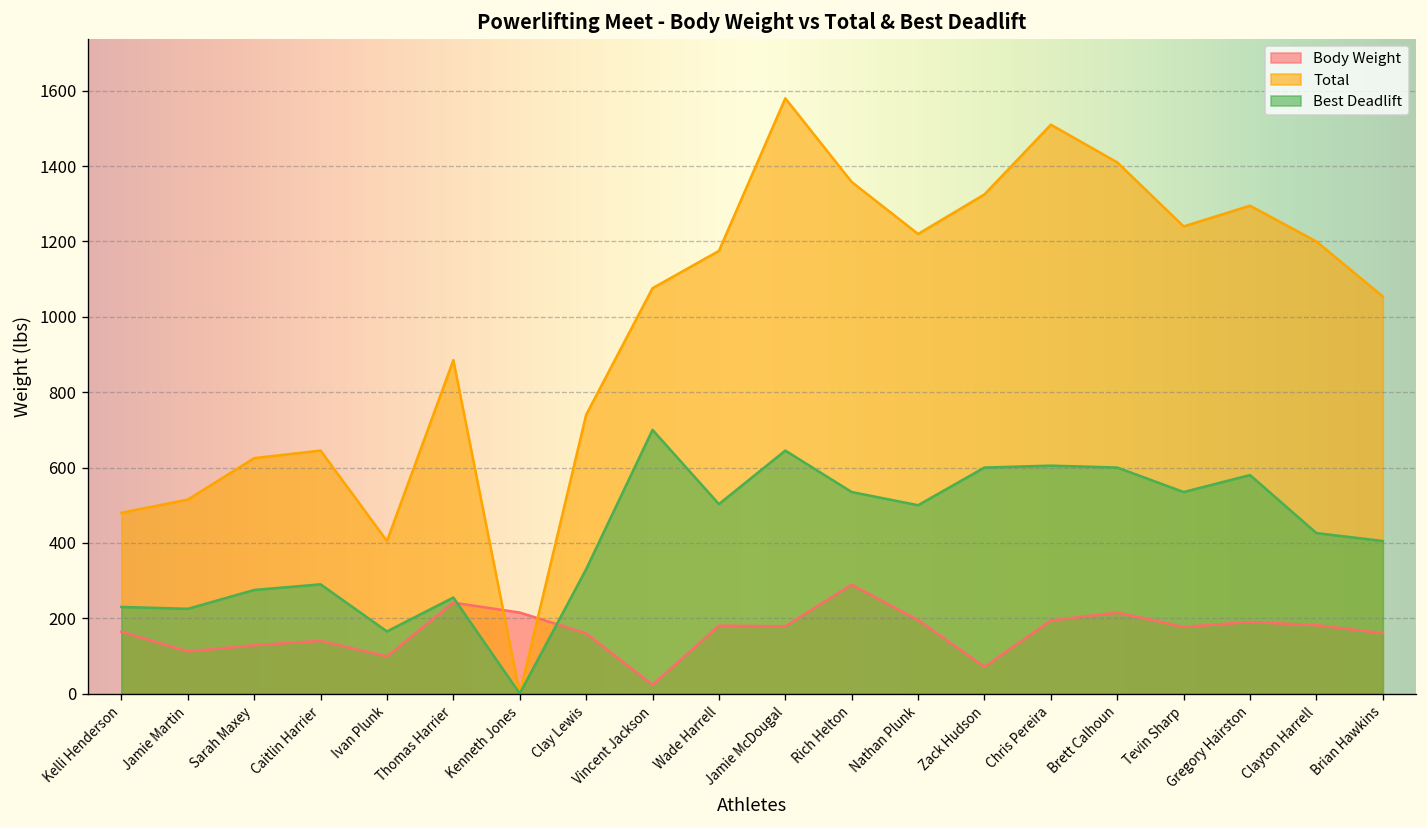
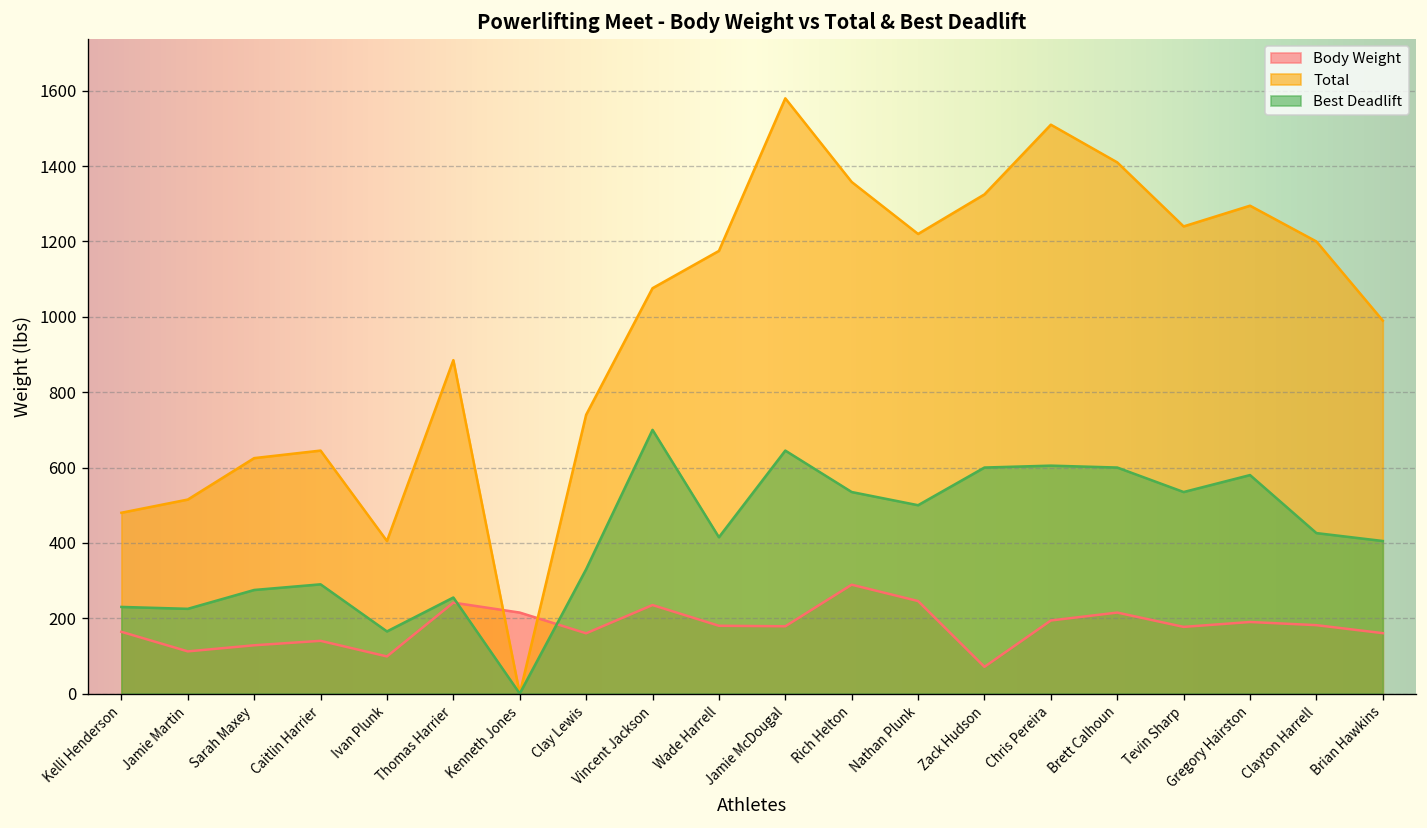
  {
    "Body Weight": {
      "Kelli Henderson": 160,
      "Jamie Martin": 110,
      "Sarah Maxey": 130,
      "Caitlin Harrier": 140,
      "Ivan Plunk": 100,
      "Thomas Harrier": 240,
      "Kenneth Jones": 220,
      "Clay Lewis": 160,
-     "Vincent Jackson": 20,
+     "Vincent Jackson": 240,
      "Wade Harrell": 180,
      "Jamie McDougal": 180,
      "Rich Helton": 290,
-     "Nathan Plunk": 200,
+     "Nathan Plunk": 250,
      "Zack Hudson": 70,
      "Chris Pereira": 190,
      "Brett Calhoun": 220,
      "Tevin Sharp": 180,
      "Gregory Hairston": 190,
      "Clayton Harrell": 180,
      "Brian Hawkins": 160
    },
    "Total": {
      "Kelli Henderson": 480,
      "Jamie Martin": 520,
      "Sarah Maxey": 630,
      "Caitlin Harrier": 650,
      "Ivan Plunk": 410,
      "Thomas Harrier": 890,
      "Clay Lewis": 740,
      "Vincent Jackson": 1080,
      "Wade Harrell": 1180,
      "Jamie McDougal": 1580,
      "Rich Helton": 1360,
      "Nathan Plunk": 1220,
      "Zack Hudson": 1330,
      "Chris Pereira": 1510,
      "Brett Calhoun": 1410,
      "Tevin Sharp": 1240,
      "Gregory Hairston": 1300,
      "Clayton Harrell": 1200,
-     "Brian Hawkins": 1050
+     "Brian Hawkins": 990
    },
    "Best Deadlift": {
      "Kelli Henderson": 230,
      "Jamie Martin": 230,
      "Sarah Maxey": 280,
      "Caitlin Harrier": 290,
      "Ivan Plunk": 170,
      "Thomas Harrier": 260,
      "Clay Lewis": 330,
      "Vincent Jackson": 700,
-     "Wade Harrell": 500,
+     "Wade Harrell": 420,
      "Jamie McDougal": 650,
      "Rich Helton": 540,
      "Nathan Plunk": 500,
      "Zack Hudson": 600,
      "Chris Pereira": 610,
      "Brett Calhoun": 600,
      "Tevin Sharp": 540,
      "Gregory Hairston": 580,
      "Clayton Harrell": 430,
      "Brian Hawkins": 410
    }
  }
